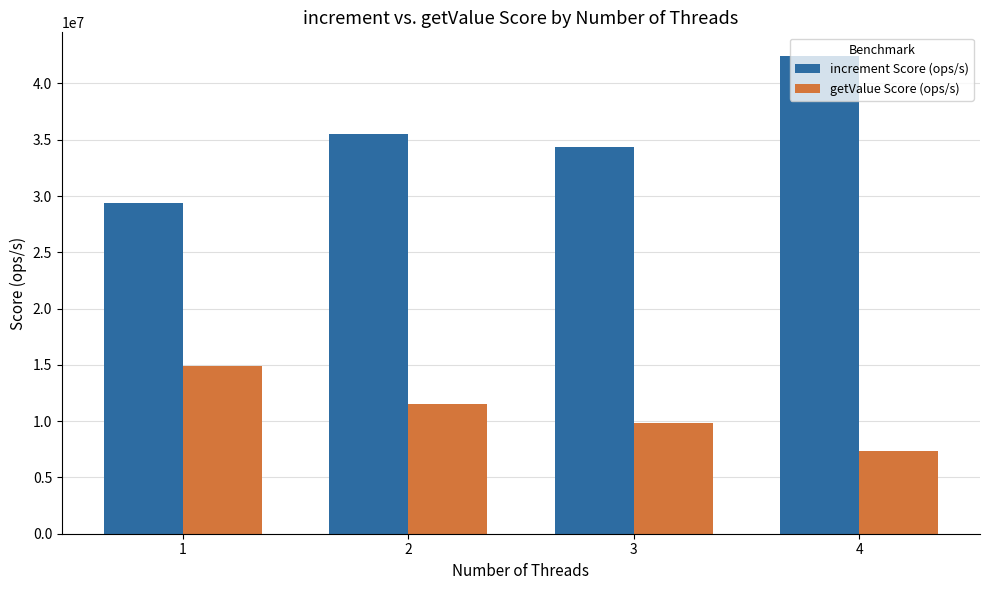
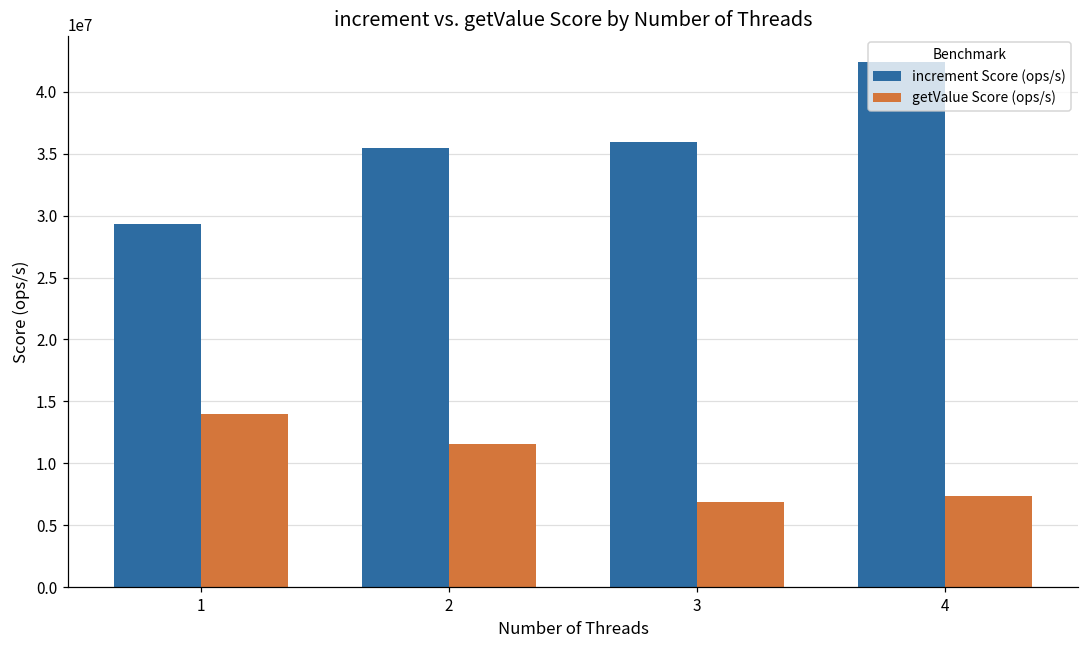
  {
    "increment Score (ops/s)": {
      "1": 29300000,
      "2": 35500000,
-     "3": 34400000
+     "3": 36000000
    },
    "getValue Score (ops/s)": {
-     "1": 14900000,
+     "1": 14000000,
      "2": 11600000,
-     "3": 9800000,
+     "3": 6900000,
      "4": 7400000
    }
  }
